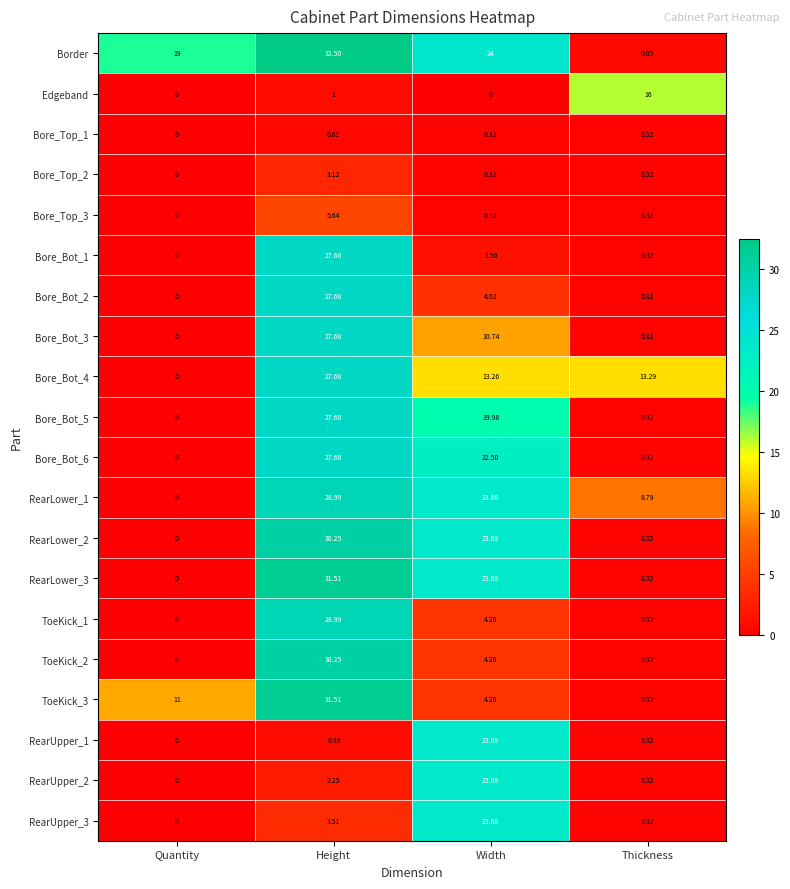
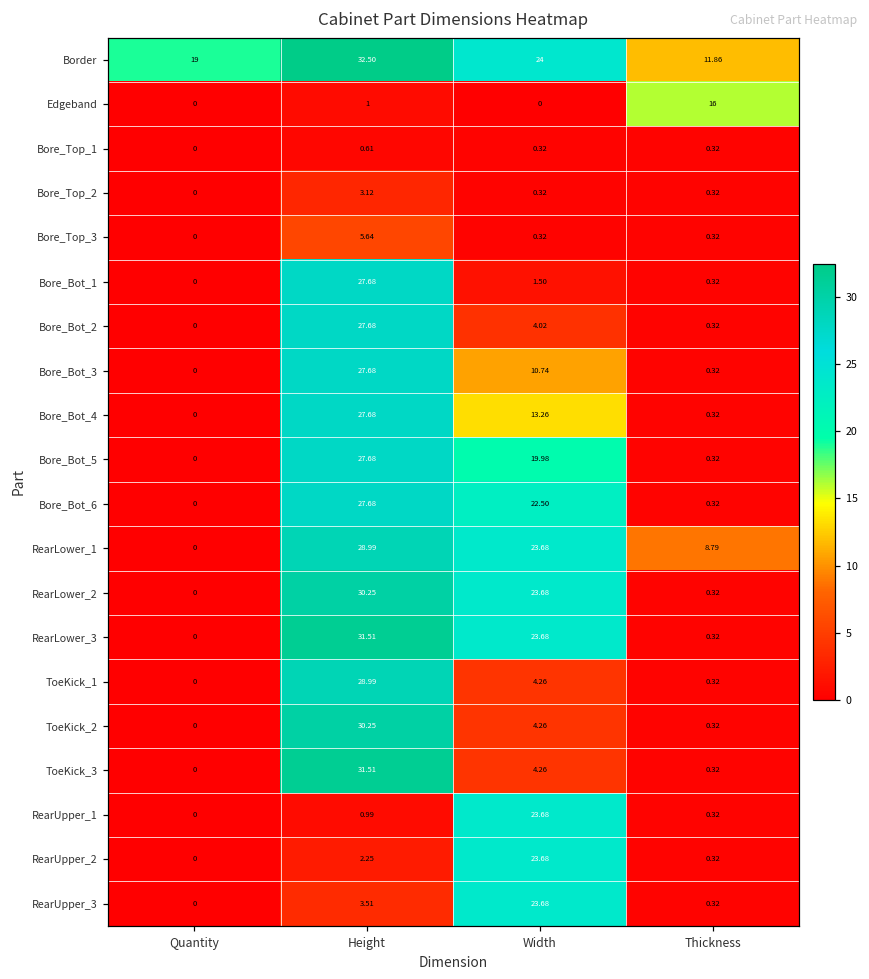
  {
    "Border": {
      "Quantity": 19,
      "Height": 32.50,
      "Width": 24,
-     "Thickness": 0.65
+     "Thickness": 11.86
    },
    "Edgeband": {
      "Quantity": 0,
      "Height": 1,
      "Width": 0,
      "Thickness": 16
    },
    "Bore_Top_1": {
      "Quantity": 0,
      "Height": 0.61,
      "Width": 0.32,
      "Thickness": 0.32
    },
    "Bore_Top_2": {
      "Quantity": 0,
      "Height": 3.12,
      "Width": 0.32,
      "Thickness": 0.32
    },
    "Bore_Top_3": {
      "Quantity": 0,
      "Height": 5.64,
      "Width": 0.32,
      "Thickness": 0.32
    },
    "Bore_Bot_1": {
      "Quantity": 0,
      "Height": 27.68,
      "Width": 1.50,
      "Thickness": 0.32
    },
    "Bore_Bot_2": {
      "Quantity": 0,
      "Height": 27.68,
      "Width": 4.02,
      "Thickness": 0.32
    },
    "Bore_Bot_3": {
      "Quantity": 0,
      "Height": 27.68,
      "Width": 10.74,
      "Thickness": 0.32
    },
    "Bore_Bot_4": {
      "Quantity": 0,
      "Height": 27.68,
      "Width": 13.26,
-     "Thickness": 13.29
+     "Thickness": 0.32
    },
    "Bore_Bot_5": {
      "Quantity": 0,
      "Height": 27.68,
      "Width": 19.98,
      "Thickness": 0.32
    },
    "Bore_Bot_6": {
      "Quantity": 0,
      "Height": 27.68,
      "Width": 22.50,
      "Thickness": 0.32
    },
    "RearLower_1": {
      "Quantity": 0,
      "Height": 28.99,
      "Width": 23.68,
      "Thickness": 8.79
    },
    "RearLower_2": {
      "Quantity": 0,
      "Height": 30.25,
      "Width": 23.68,
      "Thickness": 0.32
    },
    "RearLower_3": {
      "Quantity": 0,
      "Height": 31.51,
      "Width": 23.68,
      "Thickness": 0.32
    },
    "ToeKick_1": {
      "Quantity": 0,
      "Height": 28.99,
      "Width": 4.26,
      "Thickness": 0.32
    },
    "ToeKick_2": {
      "Quantity": 0,
      "Height": 30.25,
      "Width": 4.26,
      "Thickness": 0.32
    },
    "ToeKick_3": {
-     "Quantity": 11,
+     "Quantity": 0,
      "Height": 31.51,
      "Width": 4.26,
      "Thickness": 0.32
    },
    "RearUpper_1": {
      "Quantity": 0,
      "Height": 0.99,
      "Width": 23.68,
      "Thickness": 0.32
    },
    "RearUpper_2": {
      "Quantity": 0,
      "Height": 2.25,
      "Width": 23.68,
      "Thickness": 0.32
    },
    "RearUpper_3": {
      "Quantity": 0,
      "Height": 3.51,
      "Width": 23.68,
      "Thickness": 0.32
    }
  }
